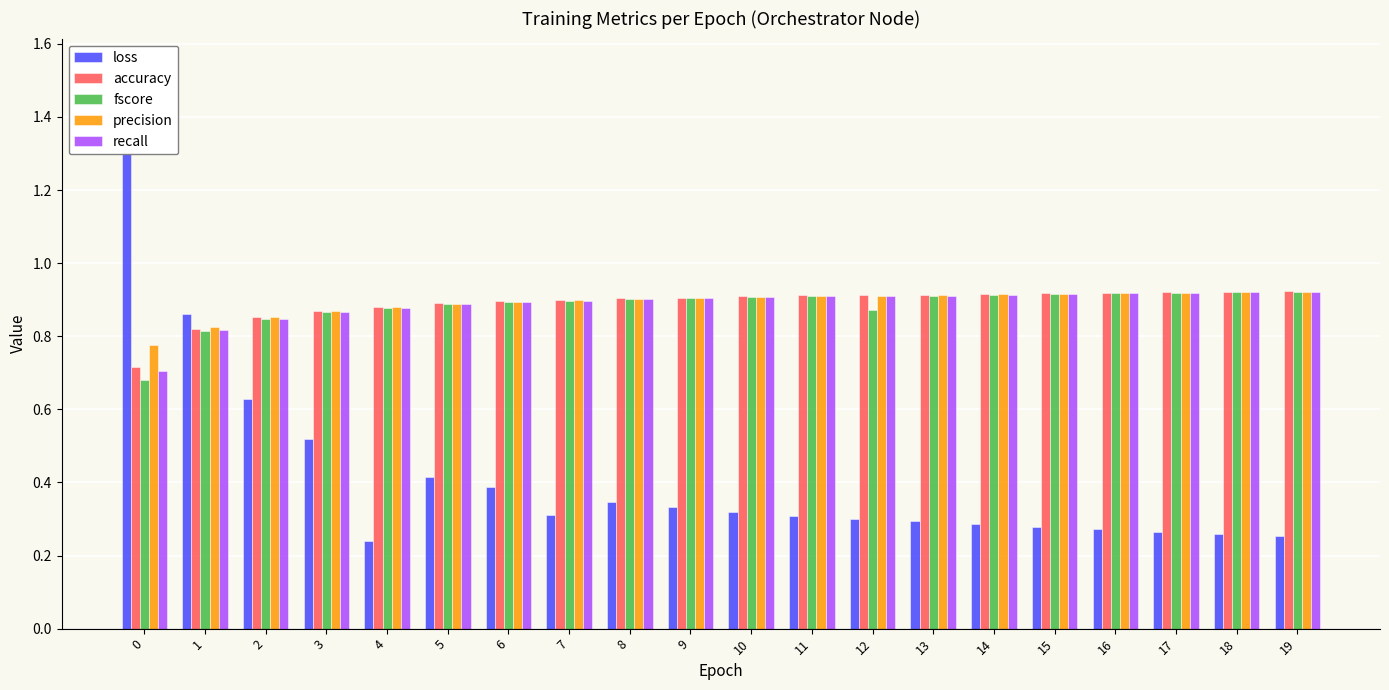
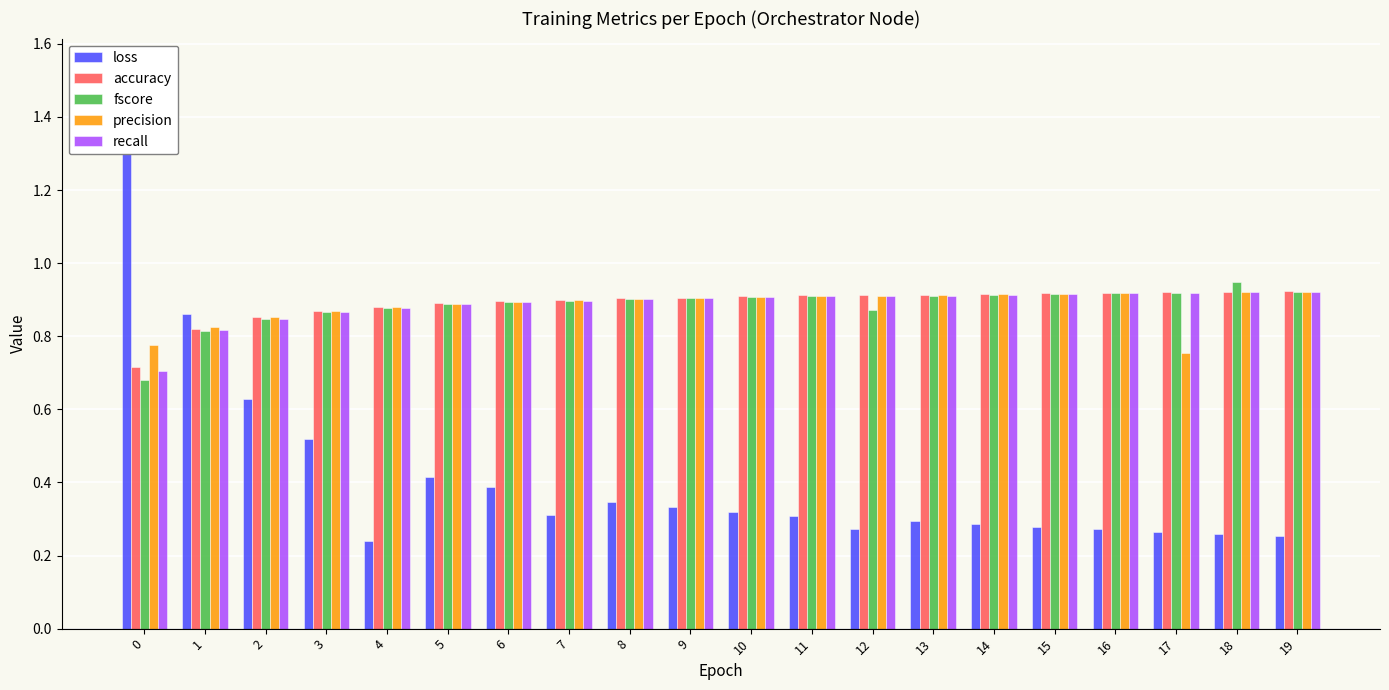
  {
    "loss": {
      "1": 0.86,
      "2": 0.63,
      "3": 0.52,
      "4": 0.24,
      "5": 0.42,
      "6": 0.39,
      "7": 0.31,
      "8": 0.35,
      "9": 0.33,
      "10": 0.32,
      "11": 0.31,
-     "12": 0.30,
+     "12": 0.27,
      "13": 0.29,
      "14": 0.29,
      "15": 0.28,
      "16": 0.27,
      "17": 0.26,
      "18": 0.26,
      "19": 0.25
    },
    "accuracy": {
      "0": 0.71,
      "1": 0.82,
      "2": 0.85,
      "3": 0.87,
      "4": 0.88,
      "5": 0.89,
      "6": 0.90,
      "7": 0.90,
      "8": 0.90,
      "9": 0.91,
      "10": 0.91,
      "11": 0.91,
      "12": 0.91,
      "13": 0.91,
      "14": 0.92,
      "15": 0.92,
      "16": 0.92,
      "17": 0.92,
      "18": 0.92,
      "19": 0.92
    },
    "fscore": {
      "0": 0.68,
      "1": 0.81,
      "2": 0.85,
      "3": 0.87,
      "4": 0.88,
      "5": 0.89,
      "6": 0.89,
      "7": 0.90,
      "8": 0.90,
      "9": 0.90,
      "10": 0.91,
      "11": 0.91,
      "12": 0.87,
      "13": 0.91,
      "14": 0.91,
      "15": 0.92,
      "16": 0.92,
      "17": 0.92,
-     "18": 0.92,
+     "18": 0.95,
      "19": 0.92
    },
    "precision": {
      "0": 0.78,
      "1": 0.83,
      "2": 0.85,
      "3": 0.87,
      "4": 0.88,
      "5": 0.89,
      "6": 0.89,
      "7": 0.90,
      "8": 0.90,
      "9": 0.91,
      "10": 0.91,
      "11": 0.91,
      "12": 0.91,
      "13": 0.91,
      "14": 0.91,
      "15": 0.92,
      "16": 0.92,
-     "17": 0.92,
+     "17": 0.75,
      "18": 0.92,
      "19": 0.92
    },
    "recall": {
      "0": 0.71,
      "1": 0.82,
      "2": 0.85,
      "3": 0.87,
      "4": 0.88,
      "5": 0.89,
      "6": 0.89,
      "7": 0.90,
      "8": 0.90,
      "9": 0.90,
      "10": 0.91,
      "11": 0.91,
      "12": 0.91,
      "13": 0.91,
      "14": 0.91,
      "15": 0.92,
      "16": 0.92,
      "17": 0.92,
      "18": 0.92,
      "19": 0.92
    }
  }
